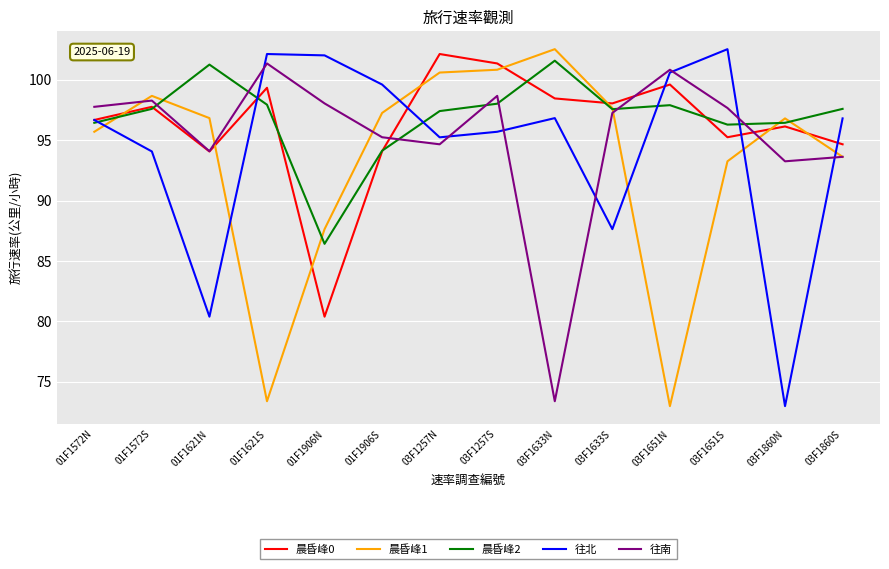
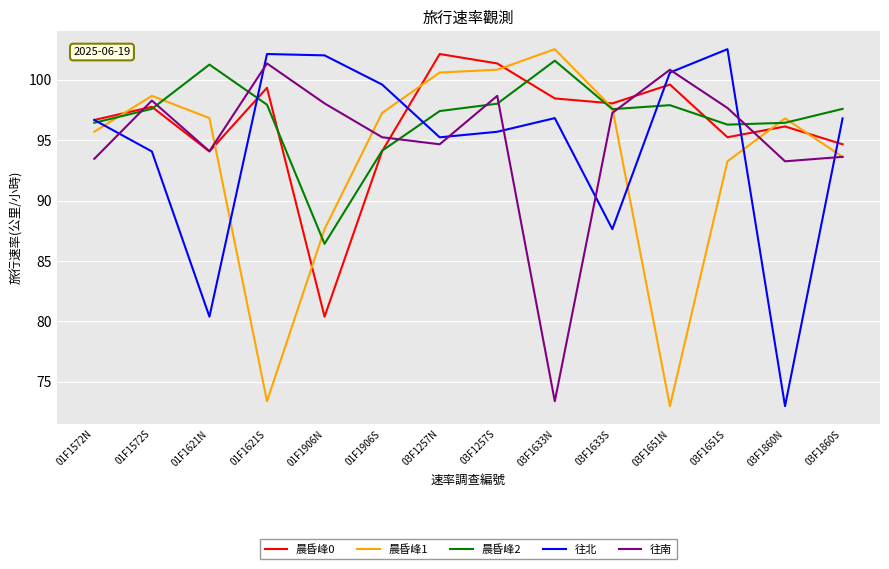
  {
    "晨昏峰0": {
      "01F1621S": 99.4,
      "01F1906N": 80.4,
      "03F1257N": 102.1,
      "03F1257S": 101.4,
      "03F1633N": 98.5,
      "03F1633S": 98.1,
      "03F1651N": 99.6,
      "03F1651S": 95.3,
      "03F1860N": 96.1,
      "03F1860S": 94.7
    },
    "晨昏峰1": {
      "01F1572N": 95.7,
      "01F1572S": 98.7,
      "01F1621N": 96.8,
      "01F1621S": 73.4,
      "01F1906N": 87.6,
      "01F1906S": 97.3,
      "03F1257N": 100.6,
      "03F1257S": 100.8,
      "03F1633N": 102.5,
      "03F1651N": 73.0,
      "03F1651S": 93.3,
      "03F1860N": 96.8
    },
    "晨昏峰2": {
      "01F1572N": 96.4,
      "01F1621N": 101.3,
      "01F1621S": 97.9,
      "01F1906N": 86.4,
      "03F1257N": 97.4,
      "03F1257S": 98.0,
      "03F1633N": 101.6,
      "03F1651N": 97.9,
      "03F1651S": 96.3,
      "03F1860N": 96.4,
      "03F1860S": 97.6
    },
    "往北": {
      "01F1572S": 94.1,
      "01F1621N": 80.4,
      "01F1621S": 102.1,
      "01F1906N": 102.0,
      "01F1906S": 99.6,
      "03F1257N": 95.2,
      "03F1257S": 95.7,
      "03F1633N": 96.8,
      "03F1633S": 87.6,
      "03F1651N": 100.6,
      "03F1651S": 102.5,
      "03F1860N": 73.0,
      "03F1860S": 96.8
    },
    "往南": {
-     "01F1572N": 97.8,
+     "01F1572N": 93.5,
      "01F1572S": 98.3,
      "01F1621S": 101.4,
      "01F1906N": 98.1,
      "01F1906S": 95.3,
      "03F1257N": 94.7,
      "03F1257S": 98.7,
      "03F1633N": 73.4,
      "03F1633S": 97.3,
      "03F1651N": 100.8,
      "03F1651S": 97.7,
      "03F1860N": 93.3
    }
  }
